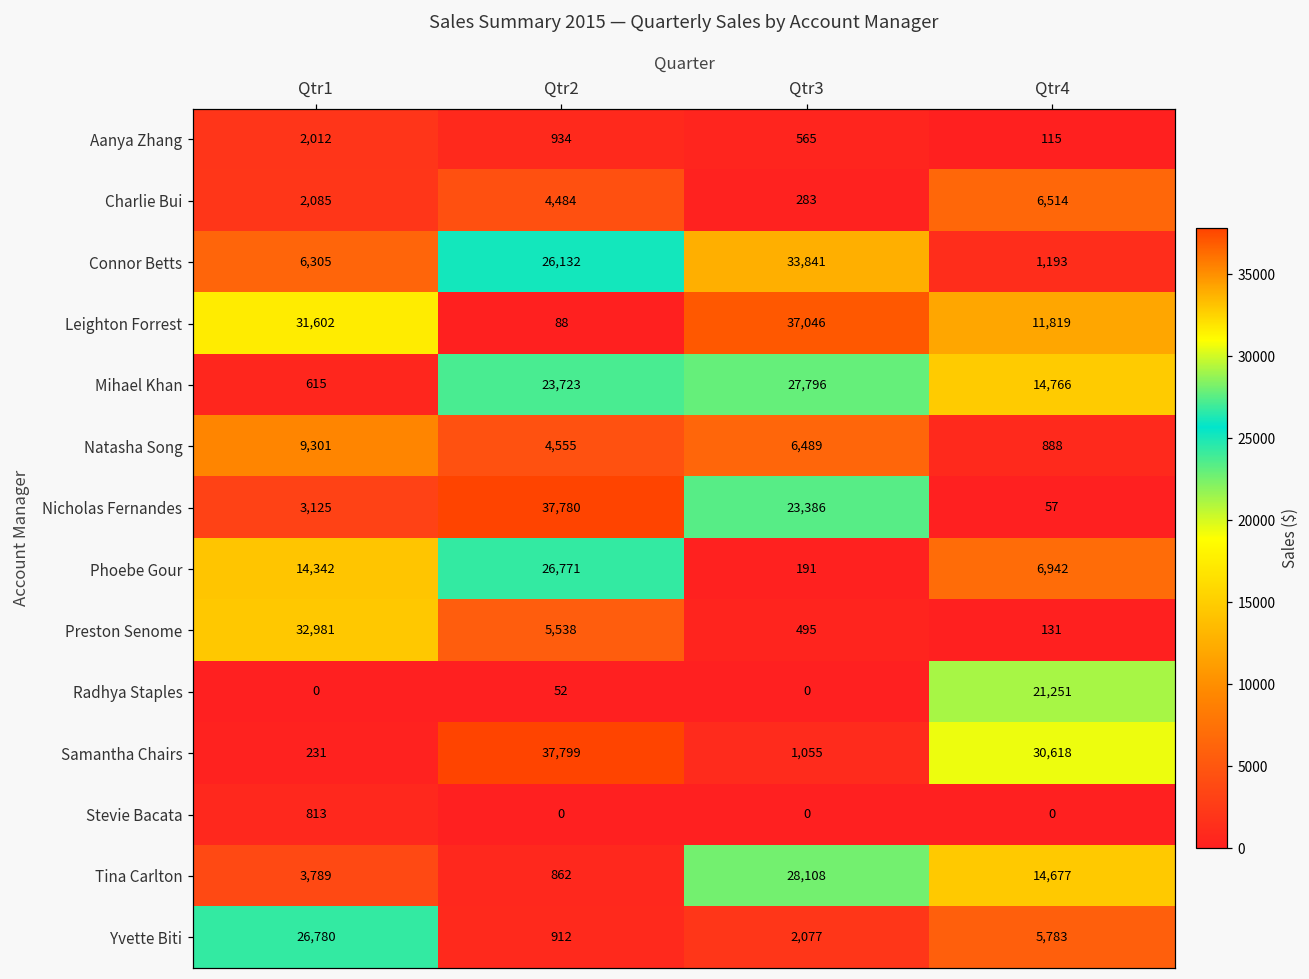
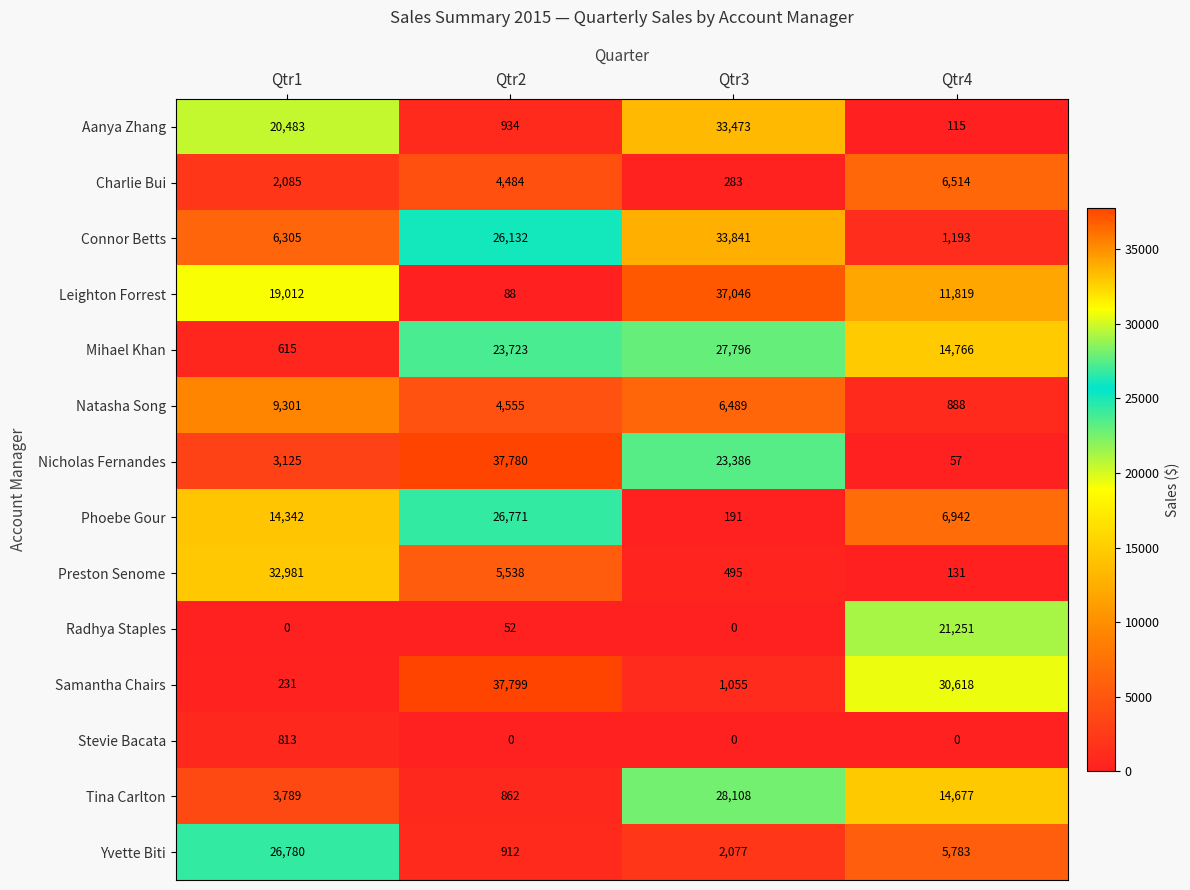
  {
    "Aanya Zhang": {
-     "Qtr1": "2,012",
+     "Qtr1": "20,483",
      "Qtr2": "934",
-     "Qtr3": "565",
+     "Qtr3": "33,473",
      "Qtr4": "115"
    },
    "Charlie Bui": {
      "Qtr1": "2,085",
      "Qtr2": "4,484",
      "Qtr3": "283",
      "Qtr4": "6,514"
    },
    "Connor Betts": {
      "Qtr1": "6,305",
      "Qtr2": "26,132",
      "Qtr3": "33,841",
      "Qtr4": "1,193"
    },
    "Leighton Forrest": {
-     "Qtr1": "31,602",
+     "Qtr1": "19,012",
      "Qtr2": "88",
      "Qtr3": "37,046",
      "Qtr4": "11,819"
    },
    "Mihael Khan": {
      "Qtr1": "615",
      "Qtr2": "23,723",
      "Qtr3": "27,796",
      "Qtr4": "14,766"
    },
    "Natasha Song": {
      "Qtr1": "9,301",
      "Qtr2": "4,555",
      "Qtr3": "6,489",
      "Qtr4": "888"
    },
    "Nicholas Fernandes": {
      "Qtr1": "3,125",
      "Qtr2": "37,780",
      "Qtr3": "23,386",
      "Qtr4": "57"
    },
    "Phoebe Gour": {
      "Qtr1": "14,342",
      "Qtr2": "26,771",
      "Qtr3": "191",
      "Qtr4": "6,942"
    },
    "Preston Senome": {
      "Qtr1": "32,981",
      "Qtr2": "5,538",
      "Qtr3": "495",
      "Qtr4": "131"
    },
    "Radhya Staples": {
      "Qtr1": "0",
      "Qtr2": "52",
      "Qtr3": "0",
      "Qtr4": "21,251"
    },
    "Samantha Chairs": {
      "Qtr1": "231",
      "Qtr2": "37,799",
      "Qtr3": "1,055",
      "Qtr4": "30,618"
    },
    "Stevie Bacata": {
      "Qtr1": "813",
      "Qtr2": "0",
      "Qtr3": "0",
      "Qtr4": "0"
    },
    "Tina Carlton": {
      "Qtr1": "3,789",
      "Qtr2": "862",
      "Qtr3": "28,108",
      "Qtr4": "14,677"
    },
    "Yvette Biti": {
      "Qtr1": "26,780",
      "Qtr2": "912",
      "Qtr3": "2,077",
      "Qtr4": "5,783"
    }
  }
